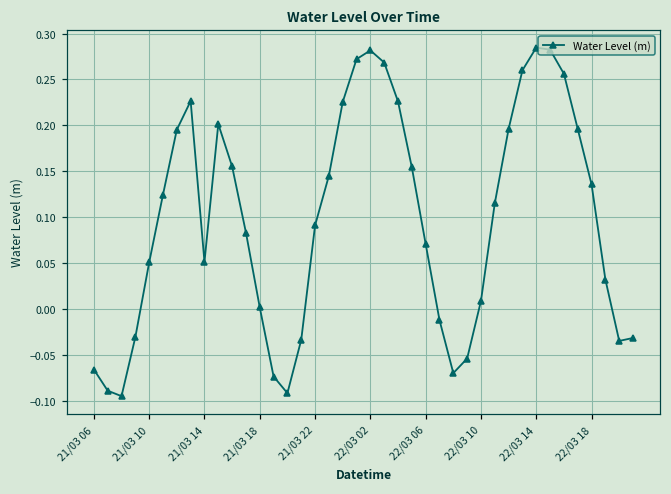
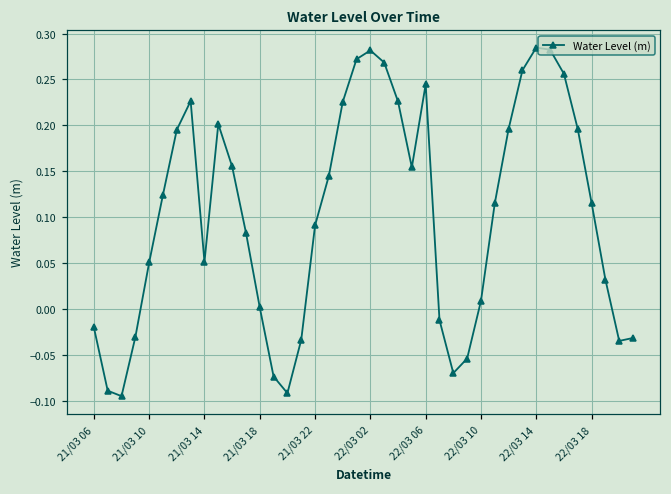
  {
-   "21/03 06": -0.07,
+   "21/03 06": -0.02,
    "21/03 10": 0.05,
    "21/03 14": 0.05,
    "21/03 18": 0.00,
    "21/03 22": 0.09,
    "22/03 02": 0.28,
-   "22/03 06": 0.07,
+   "22/03 06": 0.24,
    "22/03 10": 0.01,
    "22/03 14": 0.28,
-   "22/03 18": 0.14
+   "22/03 18": 0.12
  }
